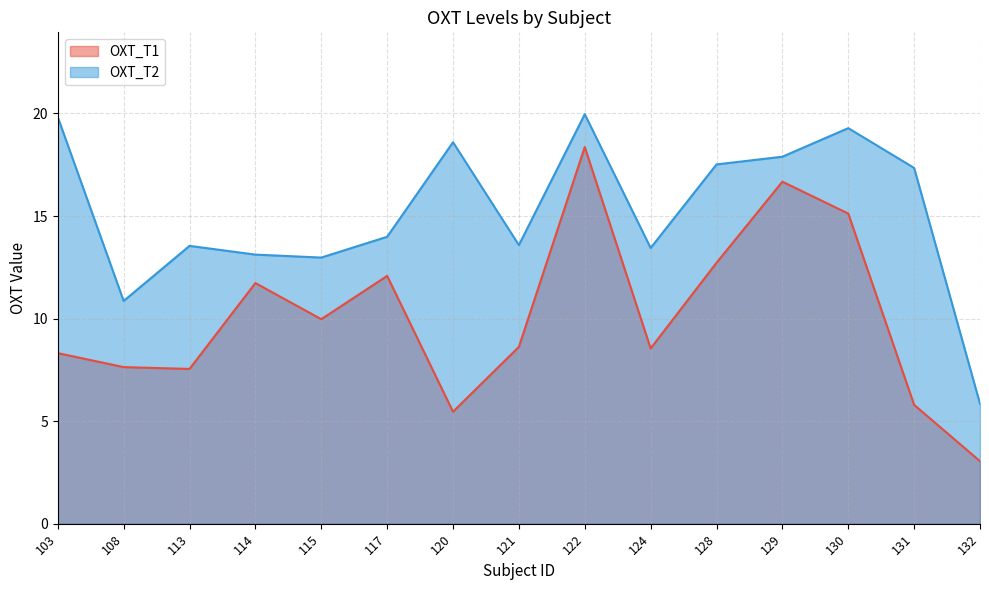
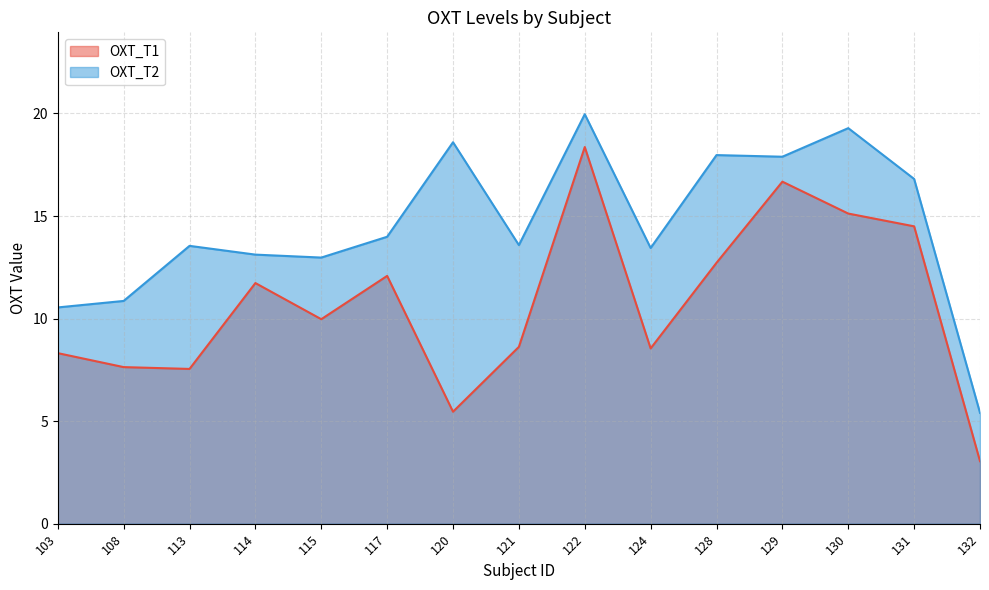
  {
    "OXT_T1": {
      "103": 8.3,
      "108": 7.6,
      "113": 7.5,
      "114": 11.7,
      "115": 10.0,
      "117": 12.1,
      "120": 5.5,
      "121": 8.6,
      "122": 18.4,
      "124": 8.5,
      "128": 12.7,
      "129": 16.7,
      "130": 15.1,
-     "131": 5.8,
+     "131": 14.5,
      "132": 3.0
    },
    "OXT_T2": {
-     "103": 19.8,
+     "103": 10.5,
      "108": 10.9,
      "113": 13.5,
      "114": 13.1,
      "115": 13.0,
      "117": 14.0,
      "120": 18.6,
      "121": 13.6,
      "122": 20.0,
      "124": 13.4,
-     "128": 17.5,
+     "128": 18.0,
      "129": 17.9,
      "130": 19.3,
-     "131": 17.3,
-     "132": 5.8
+     "131": 16.8,
+     "132": 5.4
    }
  }
